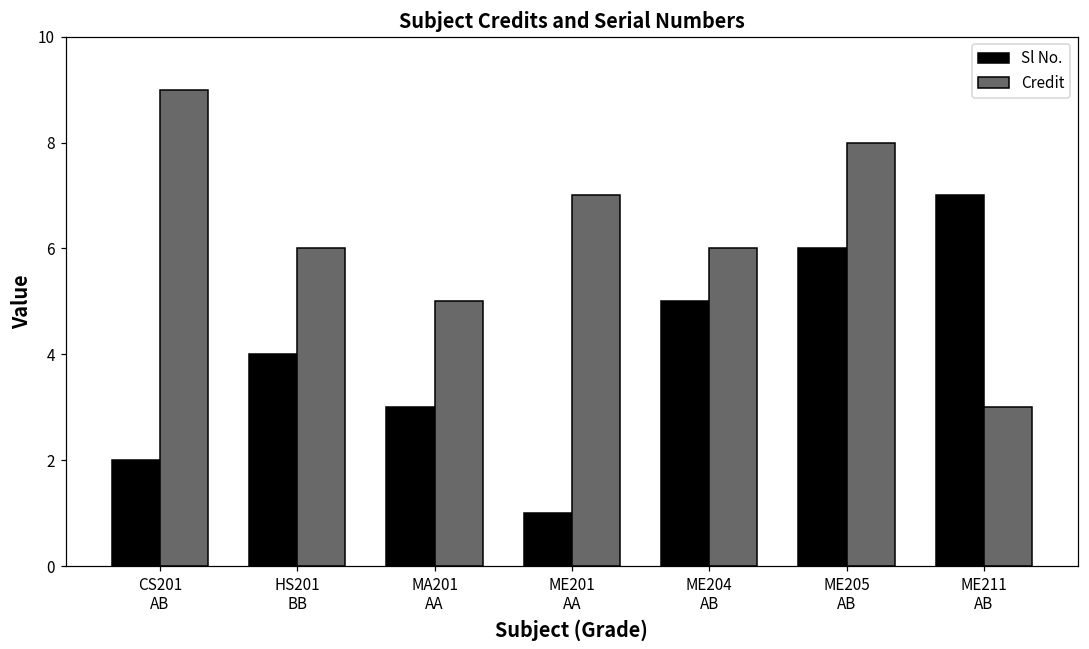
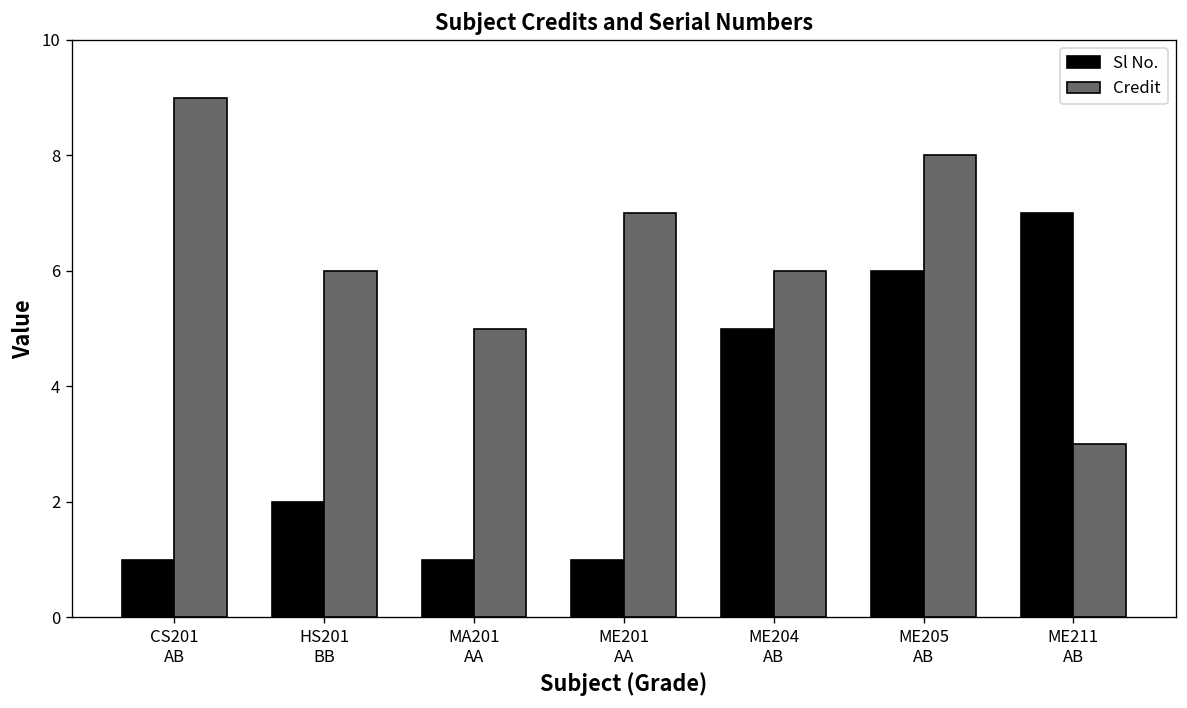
  {
    "Sl No.": {
-     "CS201 AB": 2,
-     "HS201 BB": 4,
-     "MA201 AA": 3,
+     "CS201 AB": 1,
+     "HS201 BB": 2,
+     "MA201 AA": 1,
      "ME201 AA": 1,
      "ME204 AB": 5,
      "ME205 AB": 6,
      "ME211 AB": 7
    },
    "Credit": {
      "CS201 AB": 9,
      "HS201 BB": 6,
      "MA201 AA": 5,
      "ME201 AA": 7,
      "ME204 AB": 6,
      "ME205 AB": 8,
      "ME211 AB": 3
    }
  }
